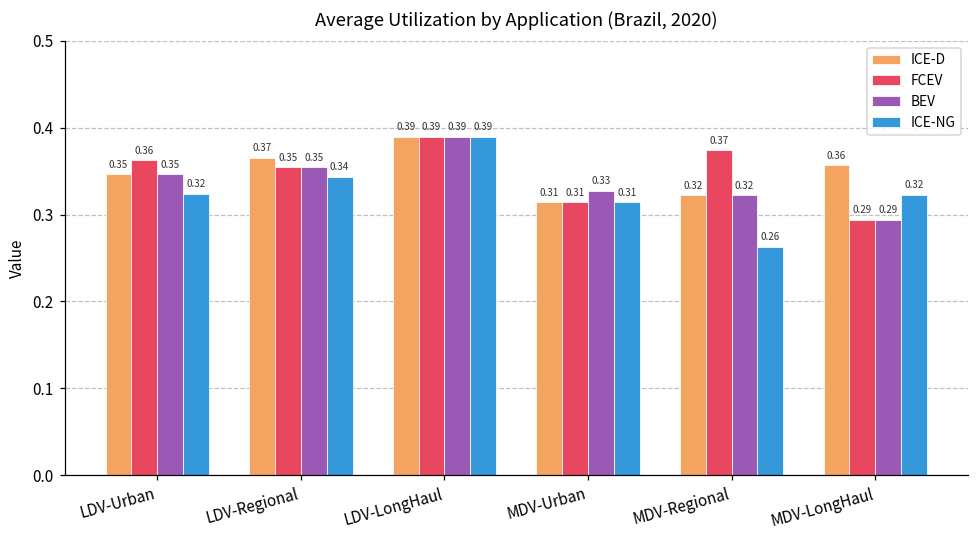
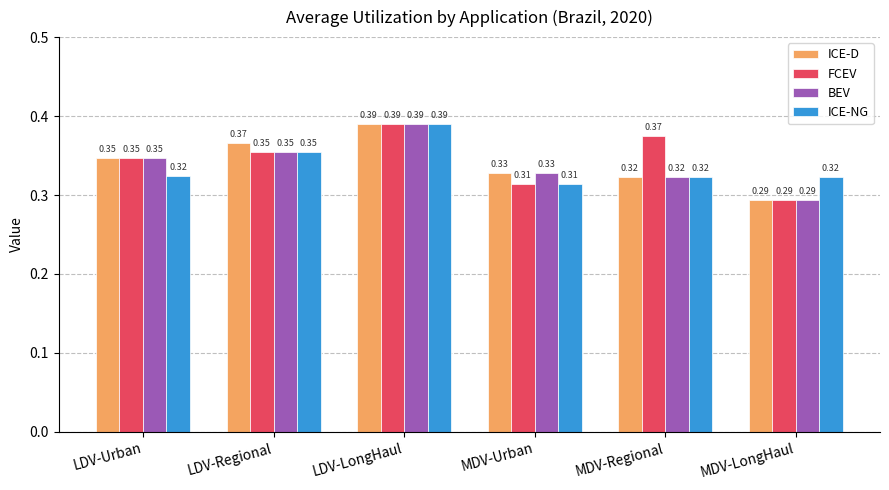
  {
    "ICE-D": {
      "LDV-Urban": 0.35,
      "LDV-Regional": 0.37,
      "LDV-LongHaul": 0.39,
-     "MDV-Urban": 0.31,
+     "MDV-Urban": 0.33,
      "MDV-Regional": 0.32,
-     "MDV-LongHaul": 0.36
+     "MDV-LongHaul": 0.29
    },
    "FCEV": {
-     "LDV-Urban": 0.36,
+     "LDV-Urban": 0.35,
      "LDV-Regional": 0.35,
      "LDV-LongHaul": 0.39,
      "MDV-Urban": 0.31,
      "MDV-Regional": 0.37,
      "MDV-LongHaul": 0.29
    },
    "BEV": {
      "LDV-Urban": 0.35,
      "LDV-Regional": 0.35,
      "LDV-LongHaul": 0.39,
      "MDV-Urban": 0.33,
      "MDV-Regional": 0.32,
      "MDV-LongHaul": 0.29
    },
    "ICE-NG": {
      "LDV-Urban": 0.32,
-     "LDV-Regional": 0.34,
+     "LDV-Regional": 0.35,
      "LDV-LongHaul": 0.39,
      "MDV-Urban": 0.31,
-     "MDV-Regional": 0.26,
+     "MDV-Regional": 0.32,
      "MDV-LongHaul": 0.32
    }
  }
